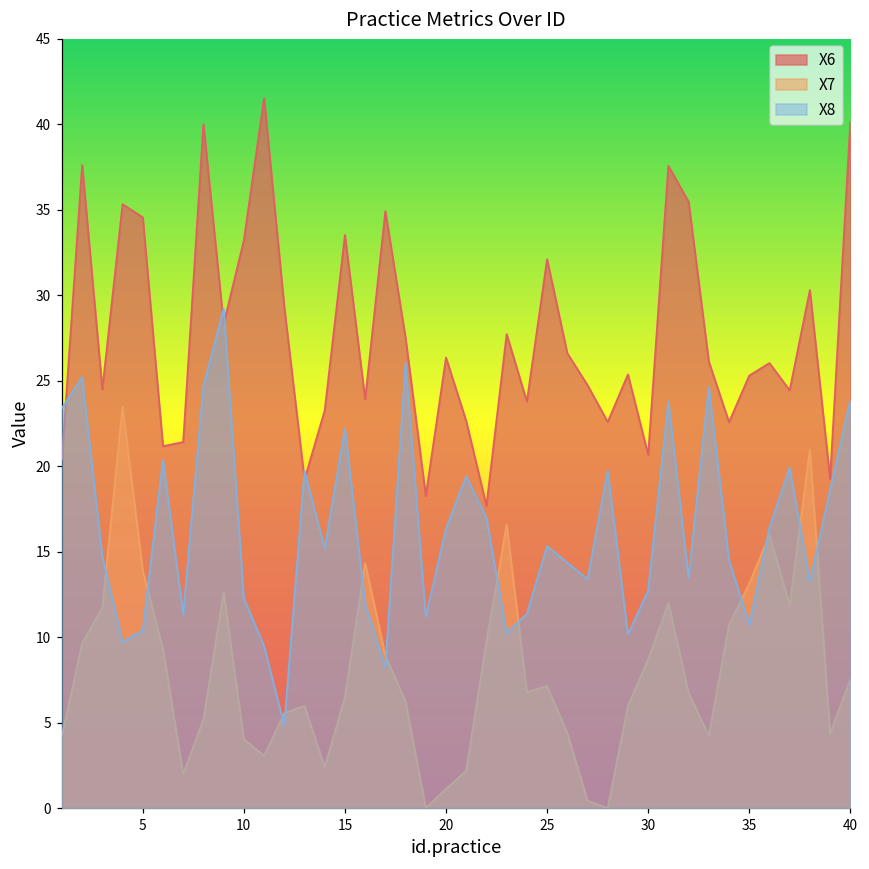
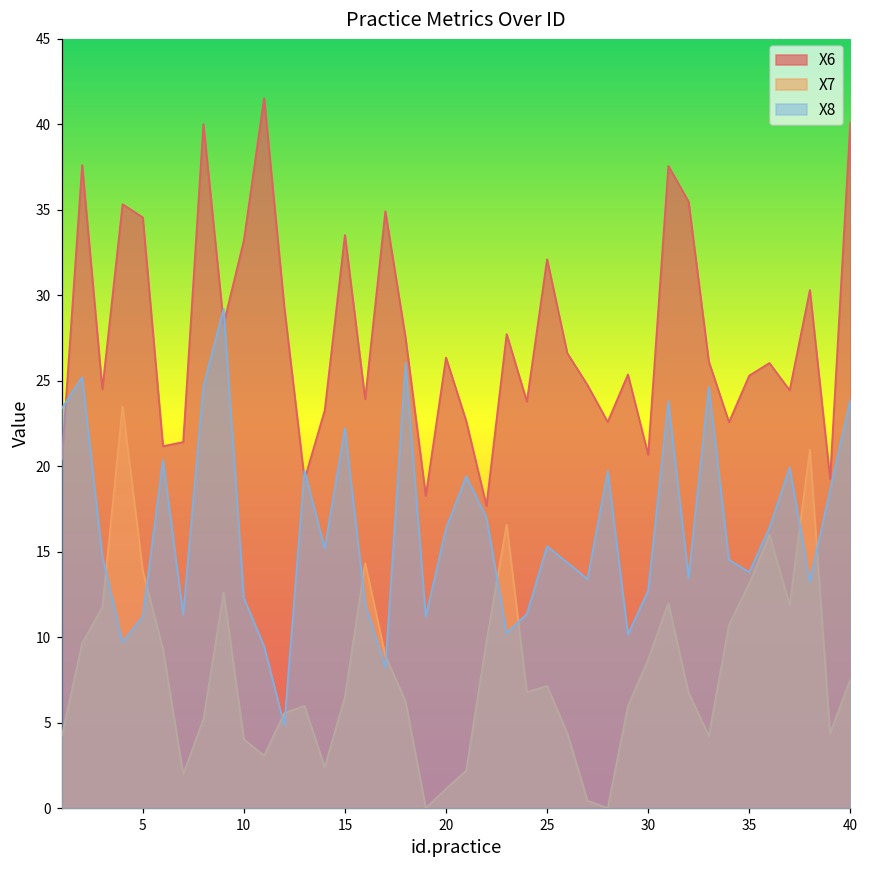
  {
    "X8": {
-     "5": 10.4,
+     "5": 11.2,
      "10": 12.3,
      "15": 22.2,
      "20": 16.4,
      "25": 15.3,
      "30": 12.7,
-     "35": 10.7,
+     "35": 13.8,
      "40": 23.9
    }
  }
